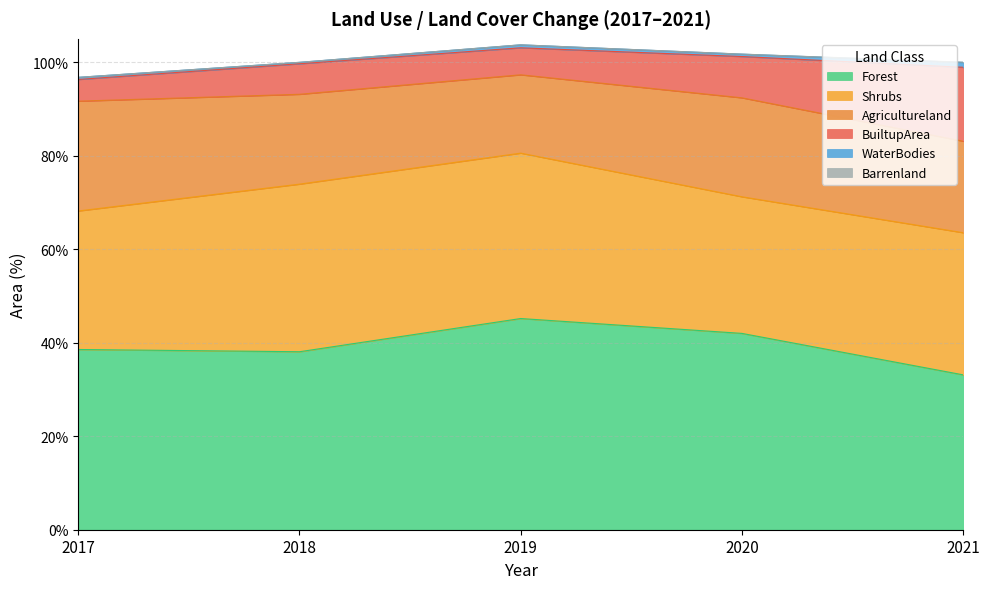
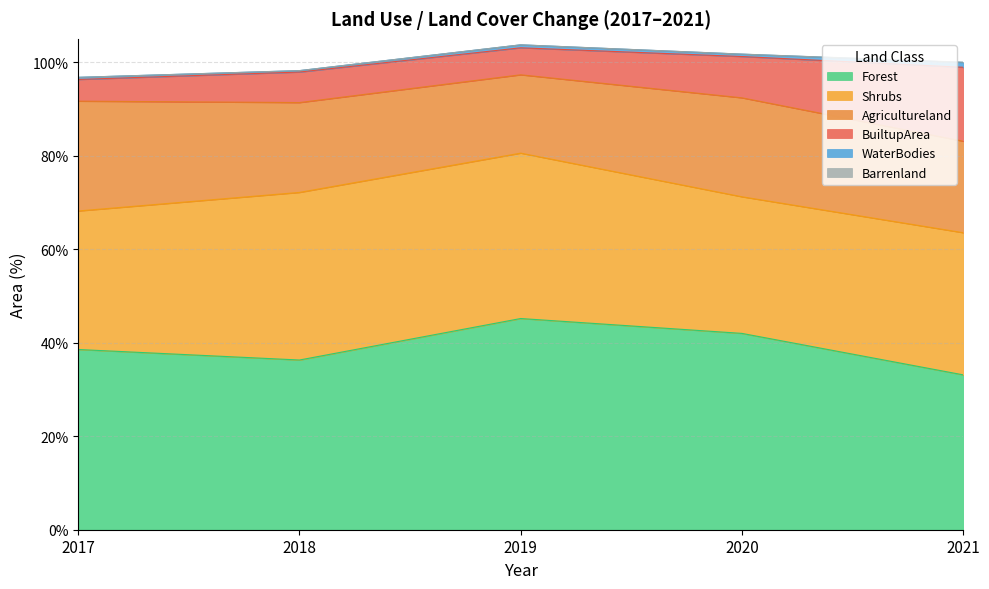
  {
    "Forest": {
      "2017": "39%",
-     "2018": "38%",
+     "2018": "36%",
      "2019": "45%",
      "2020": "42%",
      "2021": "33%"
    },
    "Barrenland": {
      "2019": "1%",
      "2021": "1%"
    }
  }
